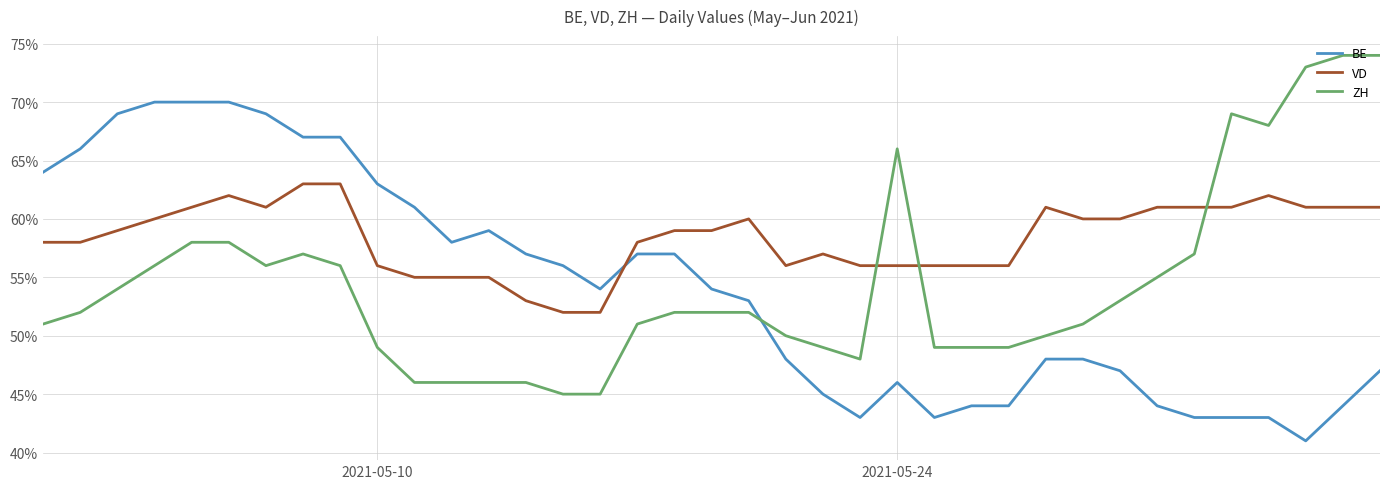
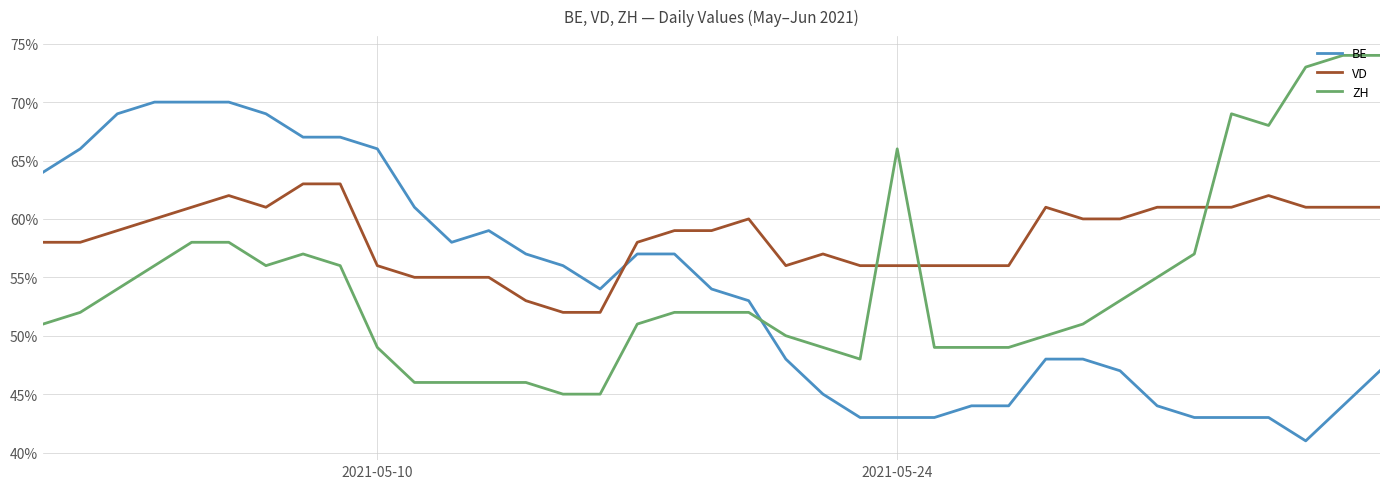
  {
    "BE": {
-     "2021-05-10": "63.0%",
-     "2021-05-24": "46.0%"
+     "2021-05-10": "66.0%",
+     "2021-05-24": "43.0%"
    },
    "VD": {
      "2021-05-10": "56.0%",
      "2021-05-24": "56.0%"
    },
    "ZH": {
      "2021-05-10": "49.0%",
      "2021-05-24": "66.0%"
    }
  }
